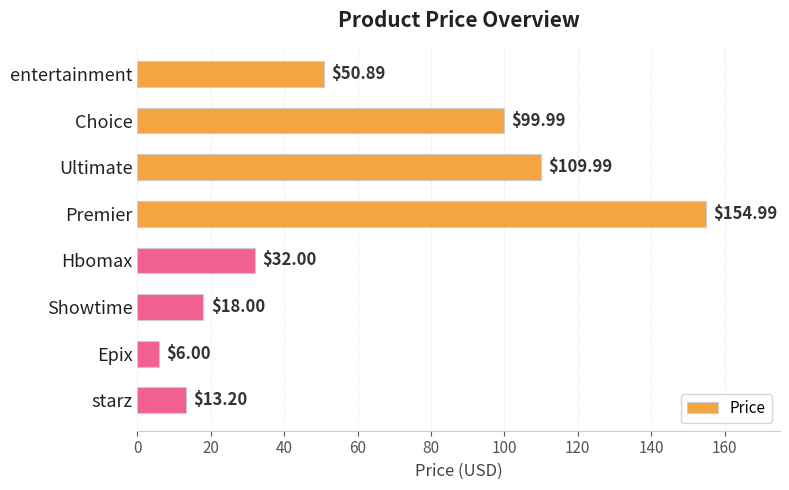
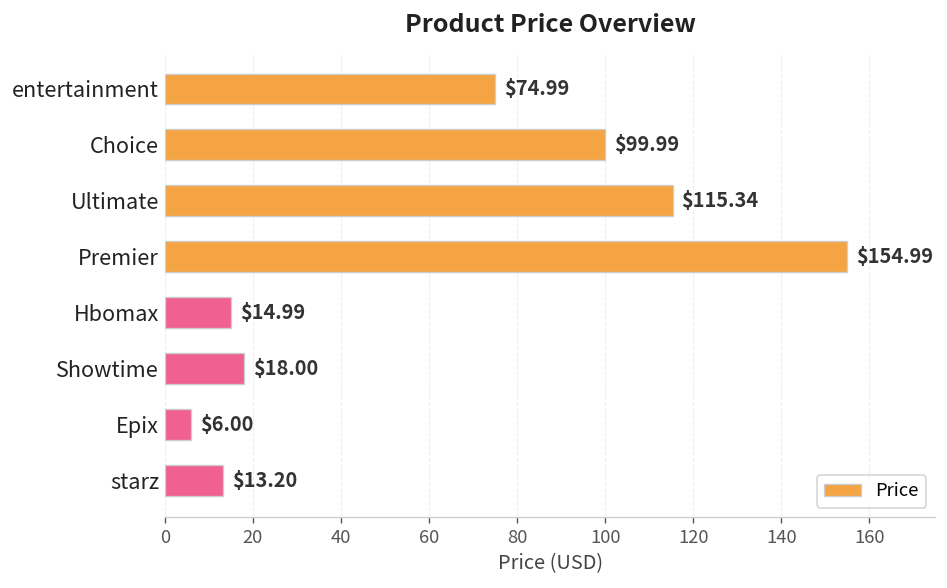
  {
-   "entertainment": "$50.89",
+   "entertainment": "$74.99",
    "Choice": "$99.99",
-   "Ultimate": "$109.99",
+   "Ultimate": "$115.34",
    "Premier": "$154.99",
-   "Hbomax": "$32.00",
+   "Hbomax": "$14.99",
    "Showtime": "$18.00",
    "Epix": "$6.00",
    "starz": "$13.20"
  }
